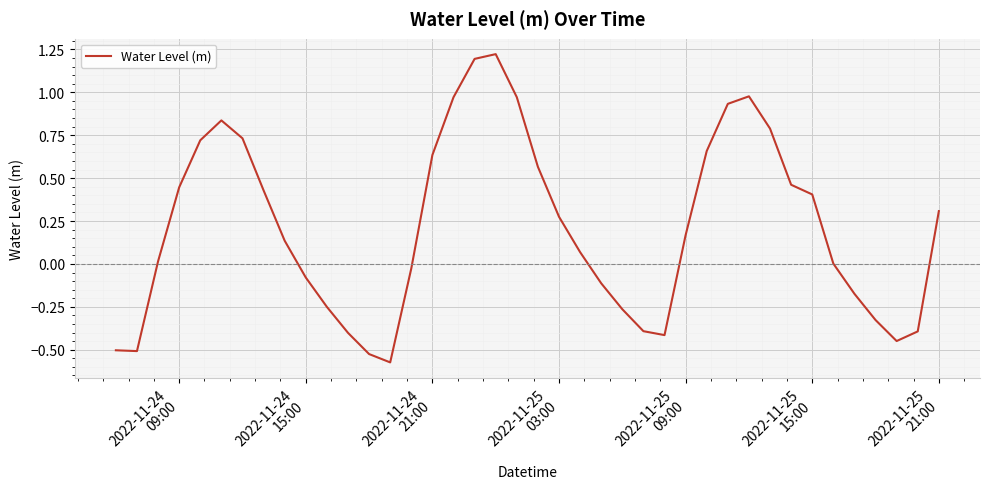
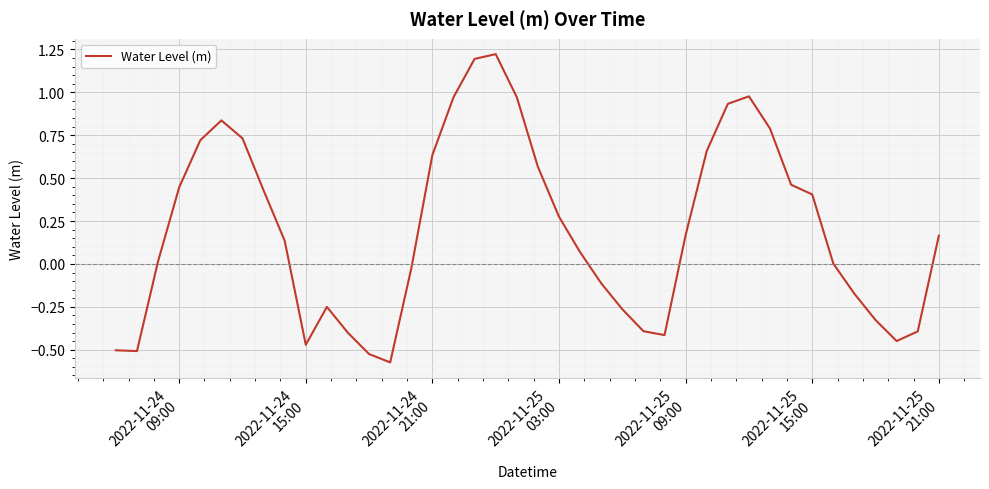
  {
    "2022-11-24 09:00": 0.45,
-   "2022-11-24 15:00": -0.08,
+   "2022-11-24 15:00": -0.47,
    "2022-11-24 21:00": 0.63,
    "2022-11-25 03:00": 0.27,
    "2022-11-25 09:00": 0.17,
    "2022-11-25 15:00": 0.40,
-   "2022-11-25 21:00": 0.31
+   "2022-11-25 21:00": 0.16
  }
